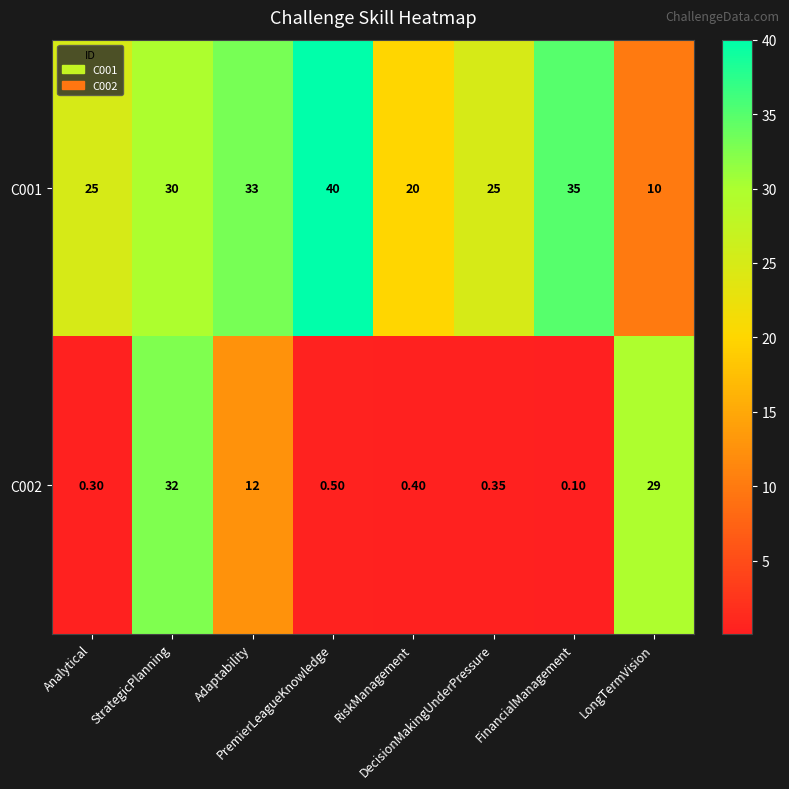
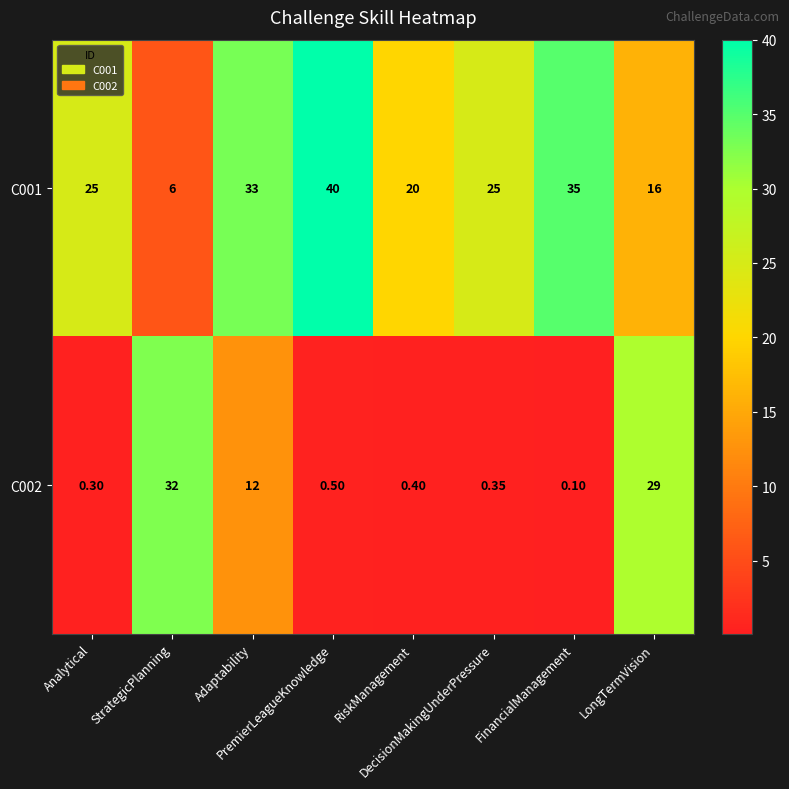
  {
    "C001": {
      "Analytical": 25,
-     "StrategicPlanning": 30,
+     "StrategicPlanning": 6,
      "Adaptability": 33,
      "PremierLeagueKnowledge": 40,
      "RiskManagement": 20,
      "DecisionMakingUnderPressure": 25,
      "FinancialManagement": 35,
-     "LongTermVision": 10
+     "LongTermVision": 16
    },
    "C002": {
      "Analytical": 0.30,
      "StrategicPlanning": 32,
      "Adaptability": 12,
      "PremierLeagueKnowledge": 0.50,
      "RiskManagement": 0.40,
      "DecisionMakingUnderPressure": 0.35,
      "FinancialManagement": 0.10,
      "LongTermVision": 29
    }
  }
